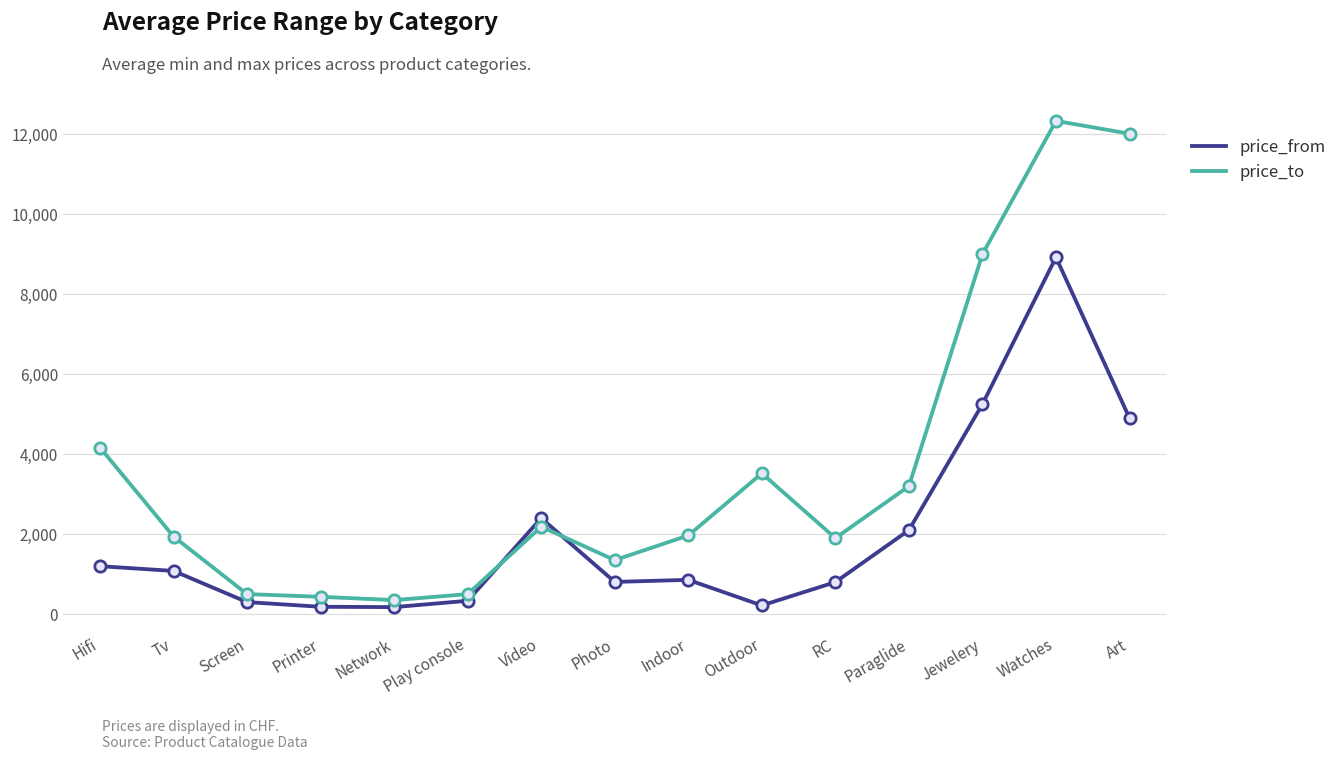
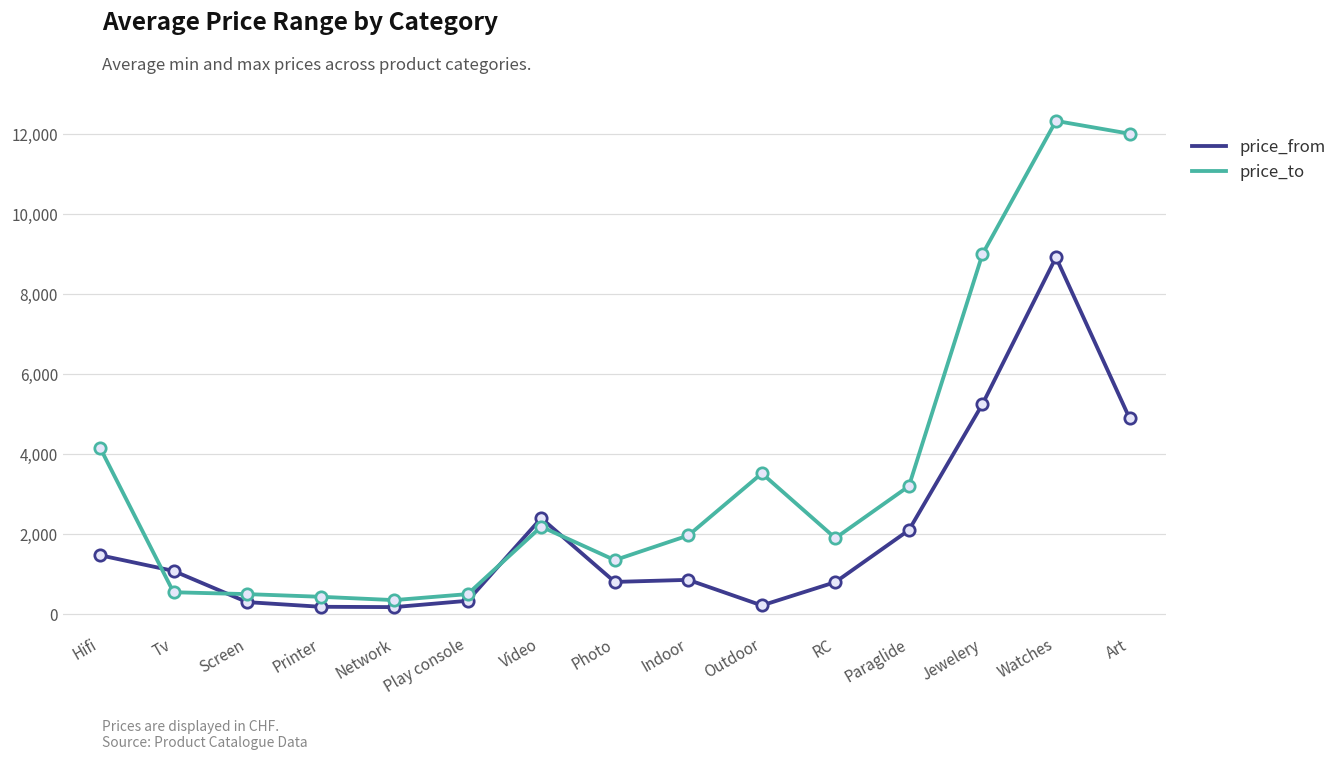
  {
    "price_from": {
-     "Hifi": "1,200",
+     "Hifi": "1,500",
      "Tv": "1,100",
      "Screen": "300",
      "Printer": "200",
      "Network": "200",
      "Play console": "300",
      "Video": "2,400",
      "Photo": "800",
      "Indoor": "900",
      "Outdoor": "200",
      "RC": "800",
      "Paraglide": "2,100",
      "Jewelery": "5,300",
      "Watches": "8,900",
      "Art": "4,900"
    },
    "price_to": {
      "Hifi": "4,200",
-     "Tv": "1,900",
+     "Tv": "500",
      "Screen": "500",
      "Printer": "400",
      "Network": "400",
      "Play console": "500",
      "Video": "2,200",
      "Photo": "1,400",
      "Indoor": "2,000",
      "Outdoor": "3,500",
      "RC": "1,900",
      "Paraglide": "3,200",
      "Jewelery": "9,000",
      "Watches": "12,300",
      "Art": "12,000"
    }
  }
